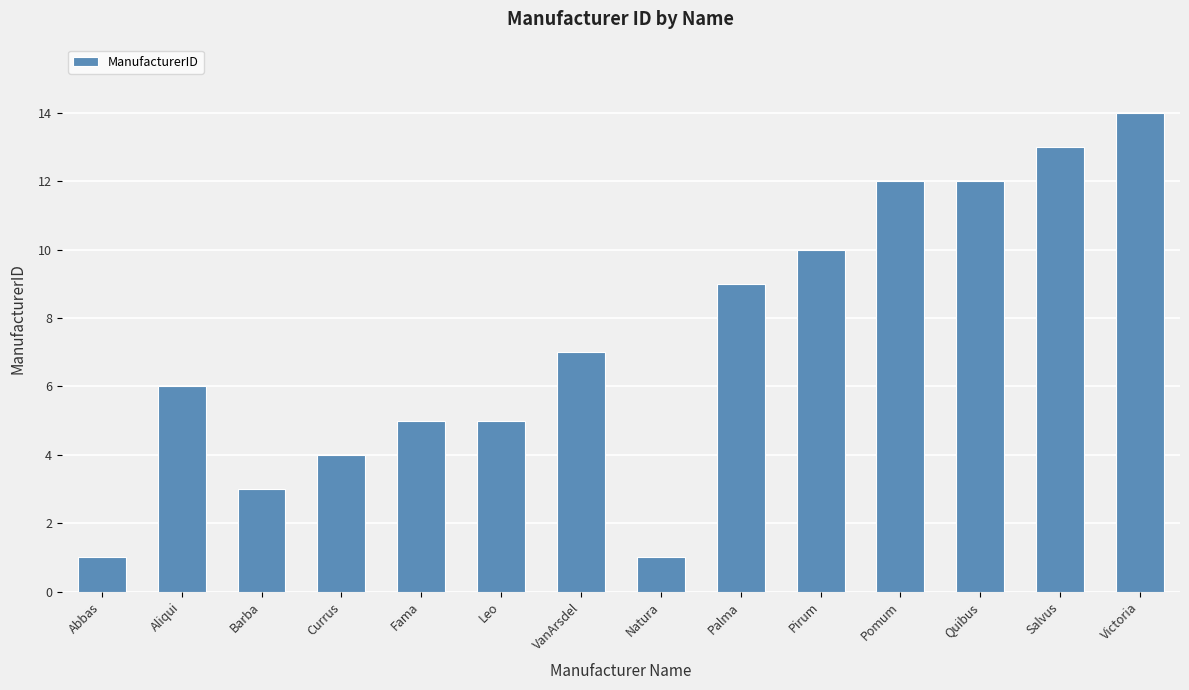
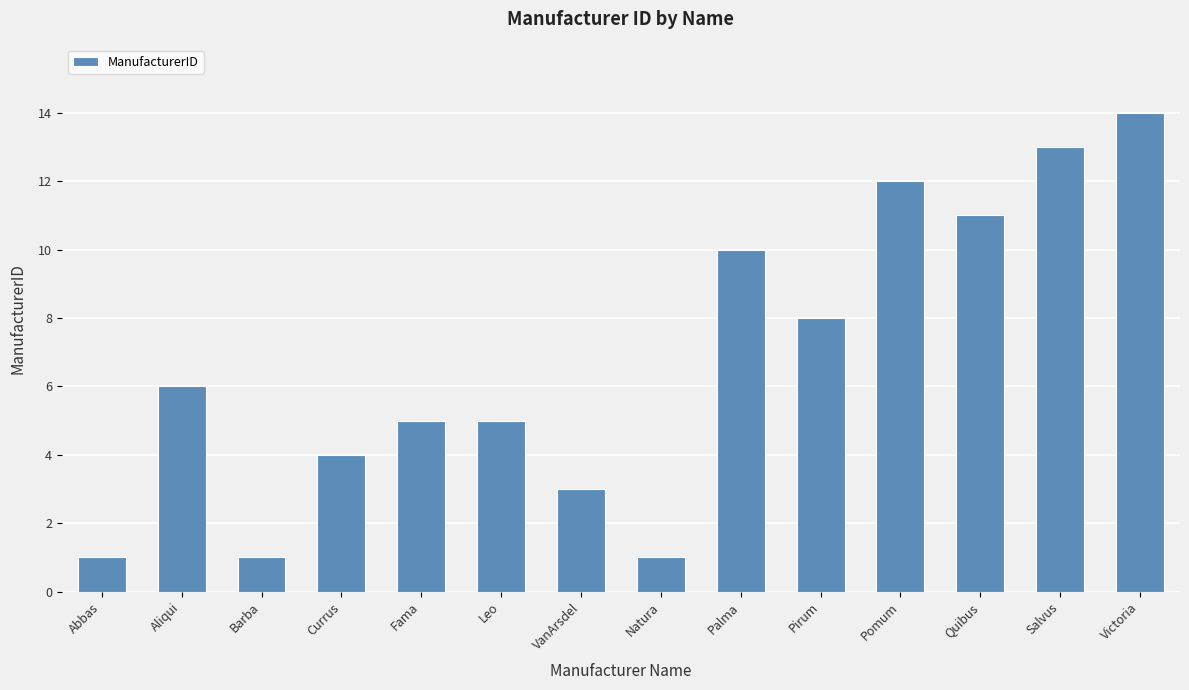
  {
    "Abbas": 1,
    "Aliqui": 6,
-   "Barba": 3,
+   "Barba": 1,
    "Currus": 4,
    "Fama": 5,
    "Leo": 5,
-   "VanArsdel": 7,
+   "VanArsdel": 3,
    "Natura": 1,
-   "Palma": 9,
-   "Pirum": 10,
+   "Palma": 10,
+   "Pirum": 8,
    "Pomum": 12,
-   "Quibus": 12,
+   "Quibus": 11,
    "Salvus": 13,
    "Victoria": 14
  }
